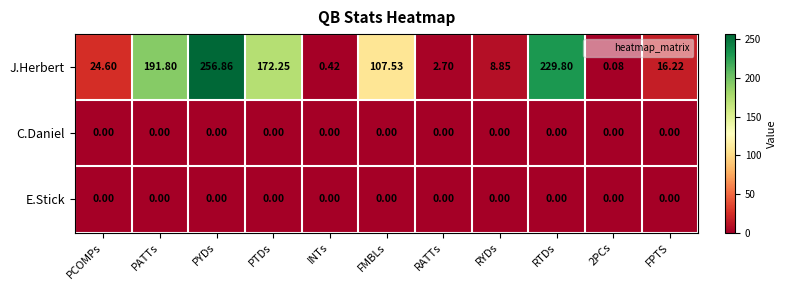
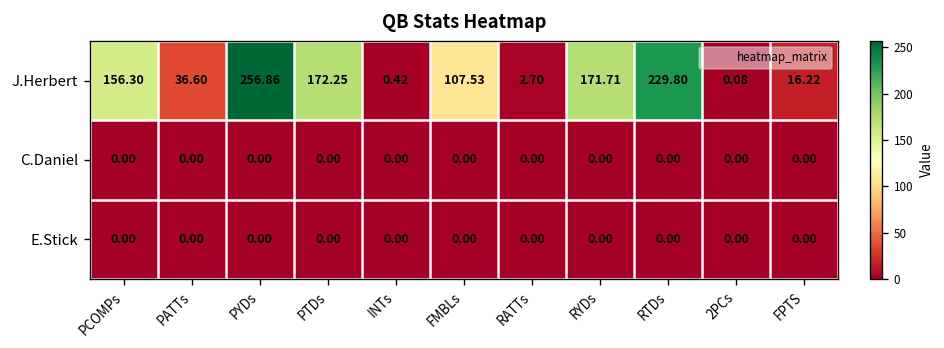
  {
    "J.Herbert": {
-     "PCOMPs": 24.60,
-     "PATTs": 191.80,
+     "PCOMPs": 156.30,
+     "PATTs": 36.60,
      "PYDs": 256.86,
      "PTDs": 172.25,
      "INTs": 0.42,
      "FMBLs": 107.53,
      "RATTs": 2.70,
-     "RYDs": 8.85,
+     "RYDs": 171.71,
      "RTDs": 229.80,
      "2PCs": 0.08,
      "FPTS": 16.22
    },
    "C.Daniel": {
      "PCOMPs": 0.00,
      "PATTs": 0.00,
      "PYDs": 0.00,
      "PTDs": 0.00,
      "INTs": 0.00,
      "FMBLs": 0.00,
      "RATTs": 0.00,
      "RYDs": 0.00,
      "RTDs": 0.00,
      "2PCs": 0.00,
      "FPTS": 0.00
    },
    "E.Stick": {
      "PCOMPs": 0.00,
      "PATTs": 0.00,
      "PYDs": 0.00,
      "PTDs": 0.00,
      "INTs": 0.00,
      "FMBLs": 0.00,
      "RATTs": 0.00,
      "RYDs": 0.00,
      "RTDs": 0.00,
      "2PCs": 0.00,
      "FPTS": 0.00
    }
  }
